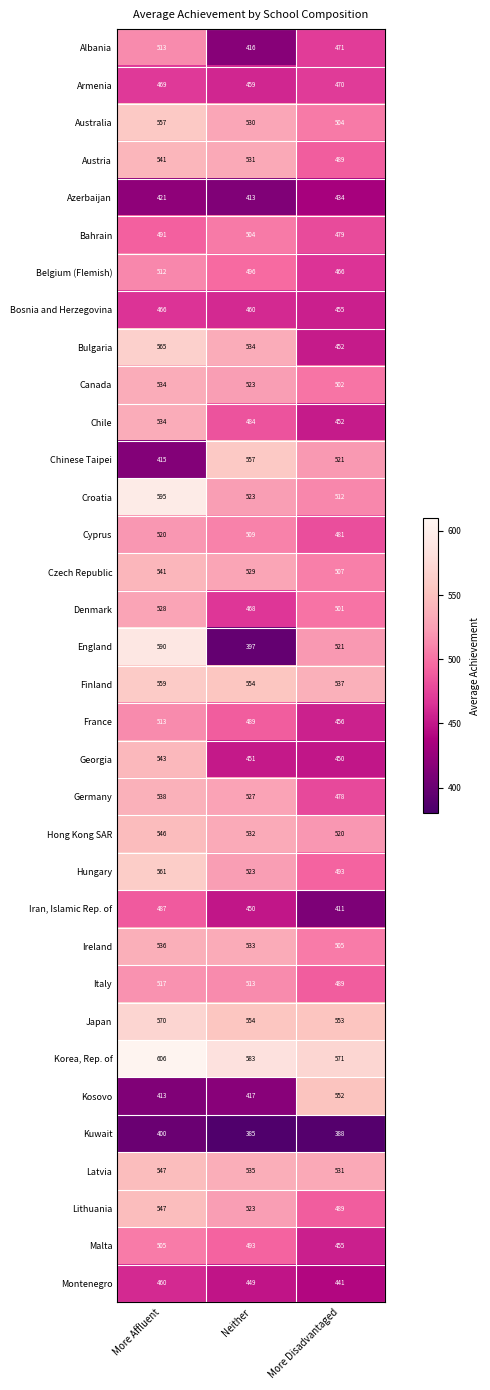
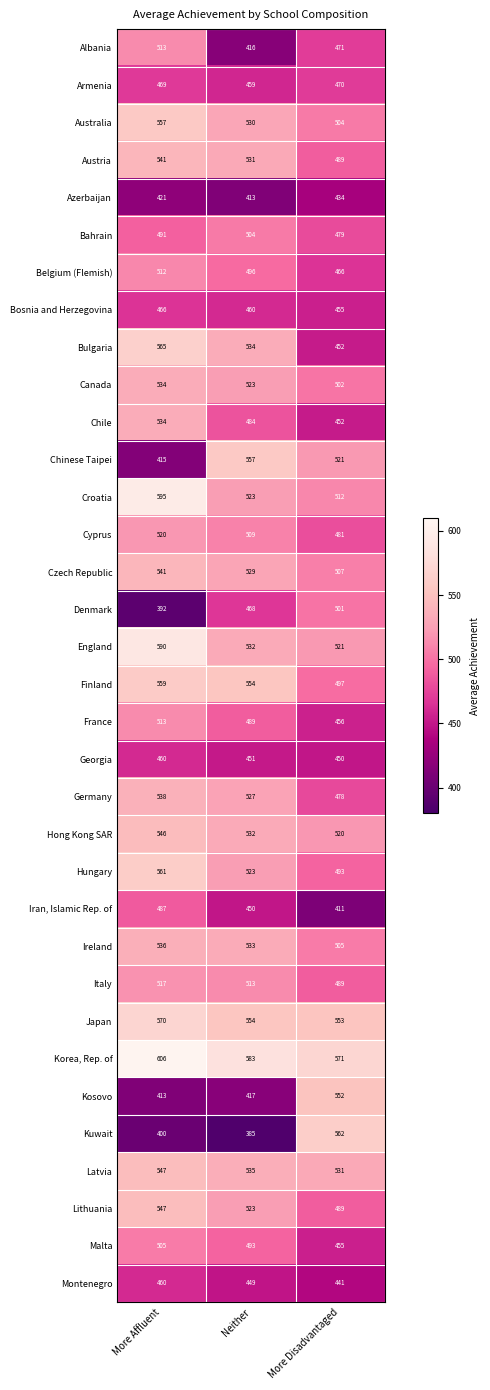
  {
    "Albania": {
      "More Affluent": 513,
      "Neither": 416,
      "More Disadvantaged": 471
    },
    "Armenia": {
      "More Affluent": 469,
      "Neither": 459,
      "More Disadvantaged": 470
    },
    "Australia": {
      "More Affluent": 557,
      "Neither": 530,
      "More Disadvantaged": 504
    },
    "Austria": {
      "More Affluent": 541,
      "Neither": 531,
      "More Disadvantaged": 489
    },
    "Azerbaijan": {
      "More Affluent": 421,
      "Neither": 413,
      "More Disadvantaged": 434
    },
    "Bahrain": {
      "More Affluent": 491,
      "Neither": 504,
      "More Disadvantaged": 479
    },
    "Belgium (Flemish)": {
      "More Affluent": 512,
      "Neither": 496,
      "More Disadvantaged": 466
    },
    "Bosnia and Herzegovina": {
      "More Affluent": 466,
      "Neither": 460,
      "More Disadvantaged": 455
    },
    "Bulgaria": {
      "More Affluent": 565,
      "Neither": 534,
      "More Disadvantaged": 452
    },
    "Canada": {
      "More Affluent": 534,
      "Neither": 523,
      "More Disadvantaged": 502
    },
    "Chile": {
      "More Affluent": 534,
      "Neither": 484,
      "More Disadvantaged": 452
    },
    "Chinese Taipei": {
      "More Affluent": 415,
      "Neither": 557,
      "More Disadvantaged": 521
    },
    "Croatia": {
      "More Affluent": 595,
      "Neither": 523,
      "More Disadvantaged": 512
    },
    "Cyprus": {
      "More Affluent": 520,
      "Neither": 509,
      "More Disadvantaged": 481
    },
    "Czech Republic": {
      "More Affluent": 541,
      "Neither": 529,
      "More Disadvantaged": 507
    },
    "Denmark": {
-     "More Affluent": 528,
+     "More Affluent": 392,
      "Neither": 468,
      "More Disadvantaged": 501
    },
    "England": {
      "More Affluent": 590,
-     "Neither": 397,
+     "Neither": 532,
      "More Disadvantaged": 521
    },
    "Finland": {
      "More Affluent": 559,
      "Neither": 554,
-     "More Disadvantaged": 537
+     "More Disadvantaged": 497
    },
    "France": {
      "More Affluent": 513,
      "Neither": 489,
      "More Disadvantaged": 456
    },
    "Georgia": {
-     "More Affluent": 543,
+     "More Affluent": 460,
      "Neither": 451,
      "More Disadvantaged": 450
    },
    "Germany": {
      "More Affluent": 538,
      "Neither": 527,
      "More Disadvantaged": 478
    },
    "Hong Kong SAR": {
      "More Affluent": 546,
      "Neither": 532,
      "More Disadvantaged": 520
    },
    "Hungary": {
      "More Affluent": 561,
      "Neither": 523,
      "More Disadvantaged": 493
    },
    "Iran, Islamic Rep. of": {
      "More Affluent": 487,
      "Neither": 450,
      "More Disadvantaged": 411
    },
    "Ireland": {
      "More Affluent": 536,
      "Neither": 533,
      "More Disadvantaged": 505
    },
    "Italy": {
      "More Affluent": 517,
      "Neither": 513,
      "More Disadvantaged": 489
    },
    "Japan": {
      "More Affluent": 570,
      "Neither": 554,
      "More Disadvantaged": 553
    },
    "Korea, Rep. of": {
      "More Affluent": 606,
      "Neither": 583,
      "More Disadvantaged": 571
    },
    "Kosovo": {
      "More Affluent": 413,
      "Neither": 417,
      "More Disadvantaged": 552
    },
    "Kuwait": {
      "More Affluent": 400,
      "Neither": 385,
-     "More Disadvantaged": 388
+     "More Disadvantaged": 562
    },
    "Latvia": {
      "More Affluent": 547,
      "Neither": 535,
      "More Disadvantaged": 531
    },
    "Lithuania": {
      "More Affluent": 547,
      "Neither": 523,
      "More Disadvantaged": 489
    },
    "Malta": {
      "More Affluent": 505,
      "Neither": 493,
      "More Disadvantaged": 455
    },
    "Montenegro": {
      "More Affluent": 460,
      "Neither": 449,
      "More Disadvantaged": 441
    }
  }
